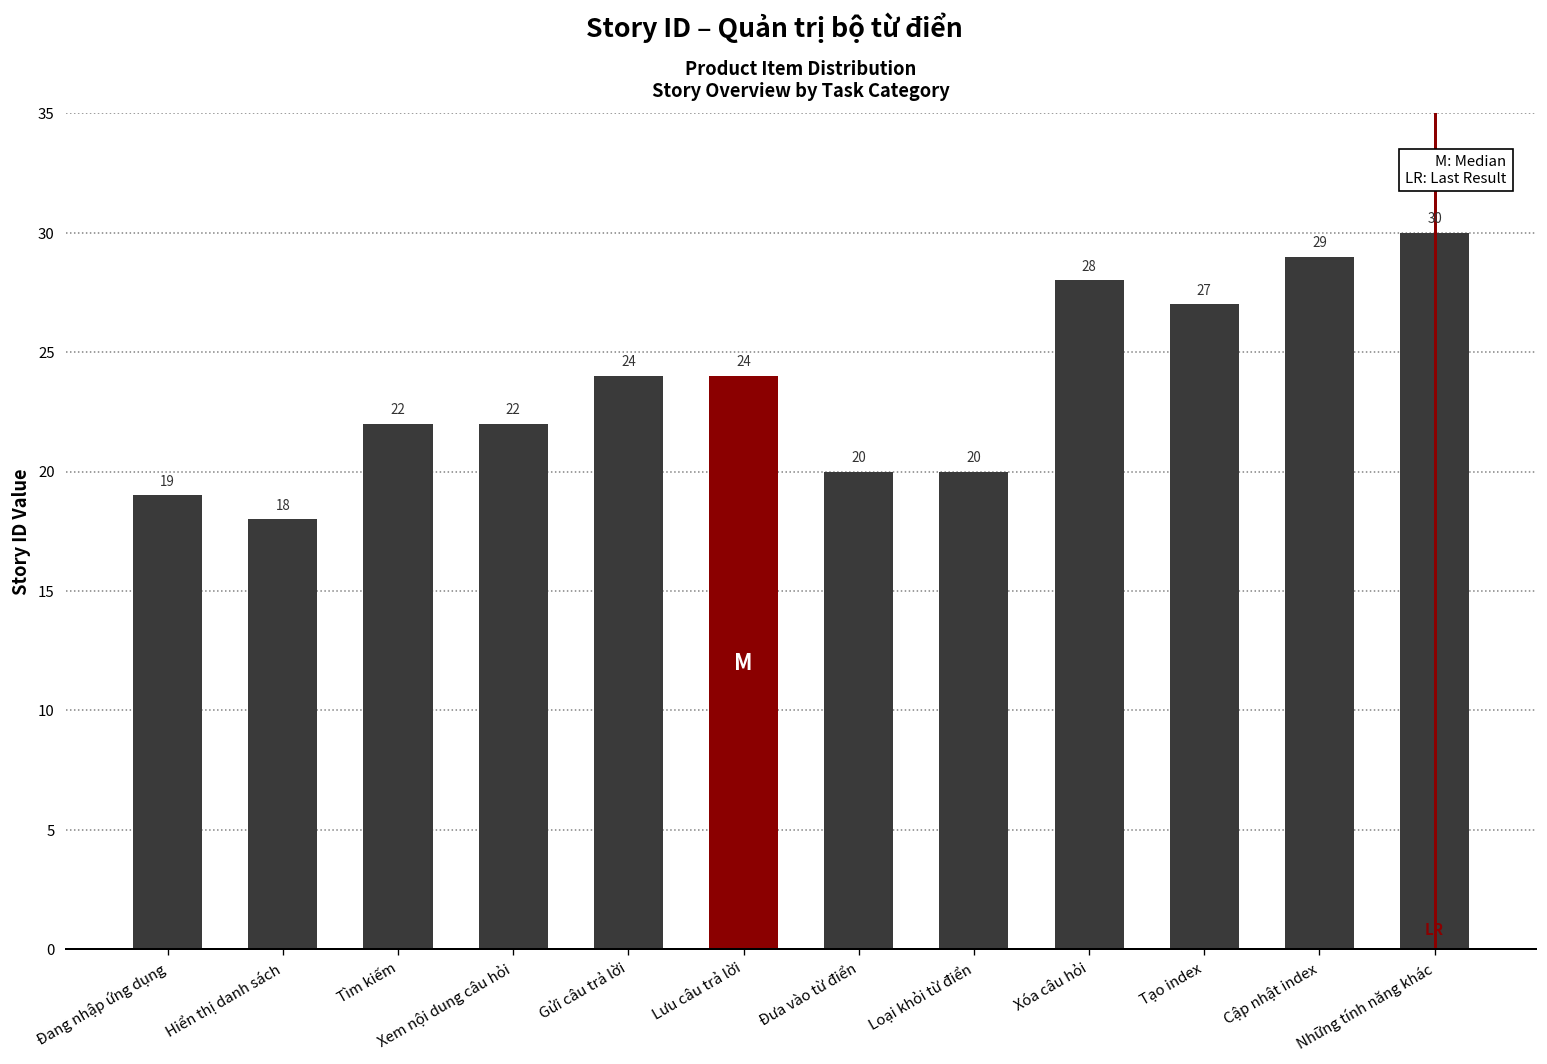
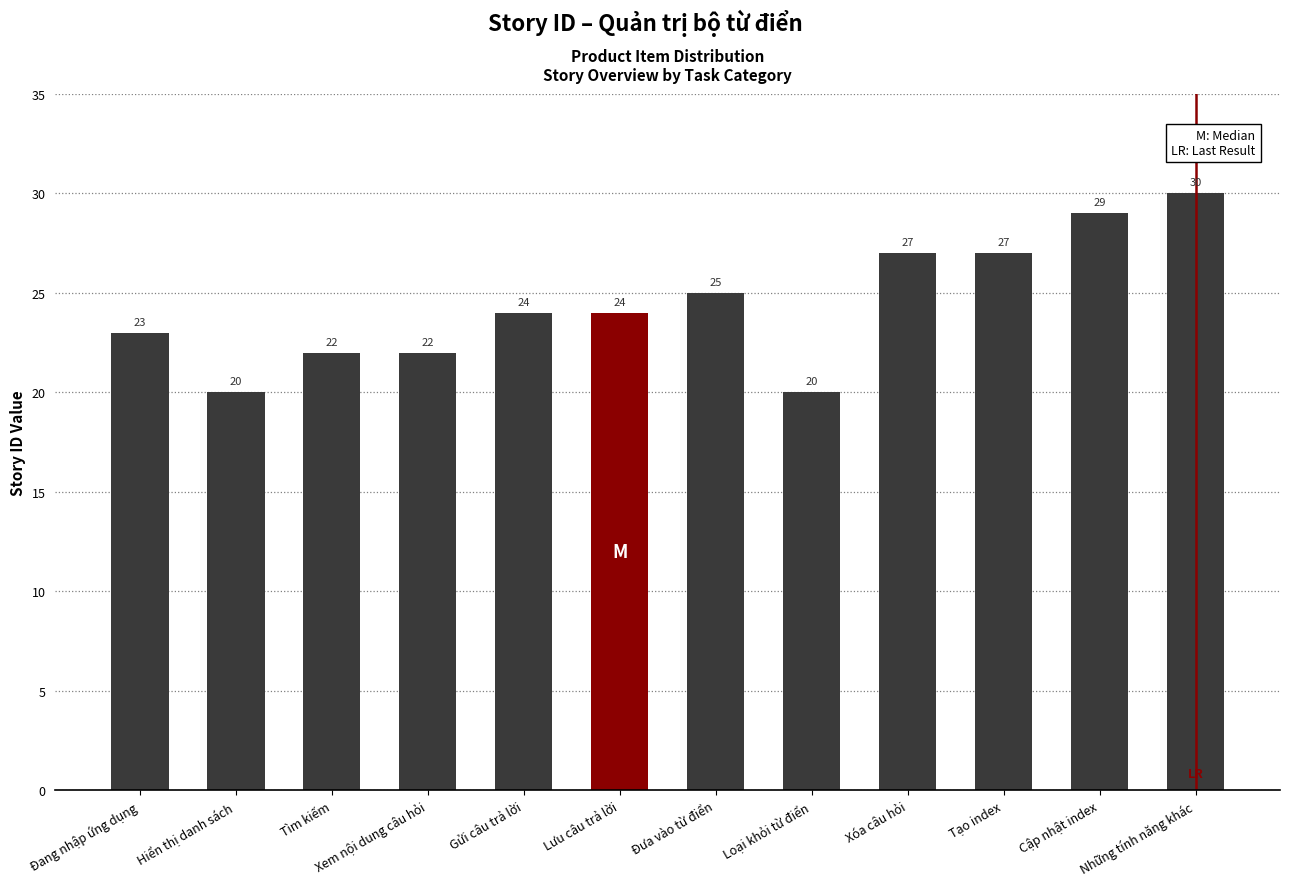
  {
-   "Đang nhập ứng dụng": 19,
-   "Hiển thị danh sách": 18,
+   "Đang nhập ứng dụng": 23,
+   "Hiển thị danh sách": 20,
    "Tìm kiếm": 22,
    "Xem nội dung câu hỏi": 22,
    "Gửi câu trả lời": 24,
    "Lưu câu trả lời": 24,
-   "Đưa vào từ điển": 20,
+   "Đưa vào từ điển": 25,
    "Loại khỏi từ điển": 20,
-   "Xóa câu hỏi": 28,
+   "Xóa câu hỏi": 27,
    "Tạo index": 27,
    "Cập nhật index": 29,
    "Những tính năng khác": 30
  }
